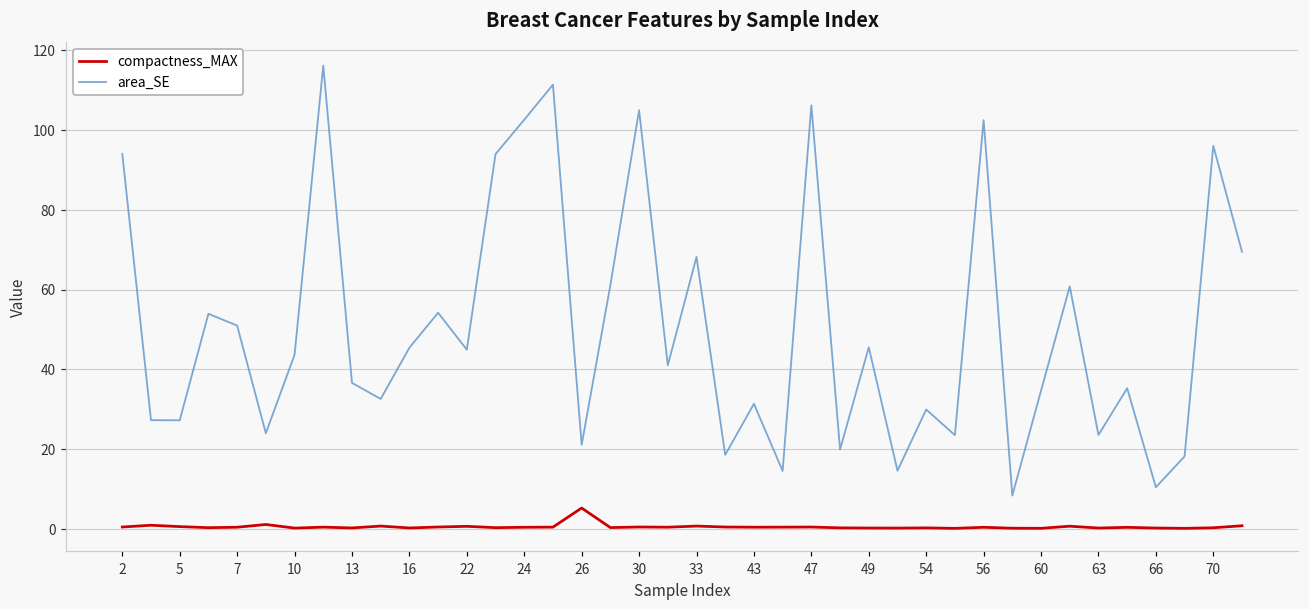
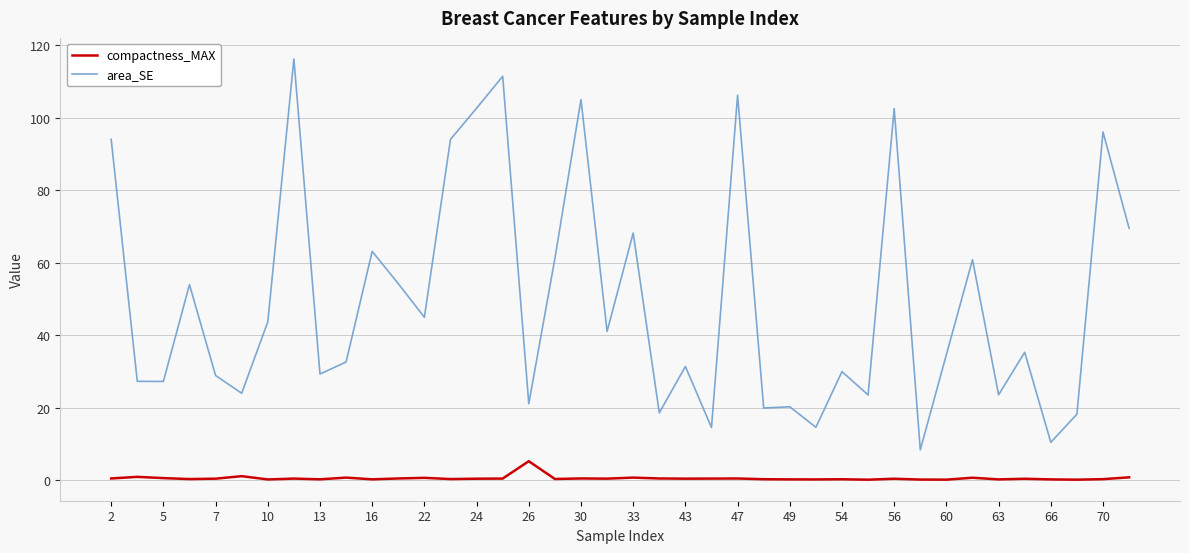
  {
    "compactness_MAX": {
      "2": 0,
      "5": 1,
      "7": 0,
      "10": 0,
      "13": 0,
      "16": 0,
      "22": 1,
      "24": 0,
      "26": 5,
      "30": 0,
      "33": 1,
      "43": 0,
      "47": 0,
      "49": 0,
      "54": 0,
      "56": 0,
      "60": 0,
      "63": 0,
      "66": 0,
      "70": 0
    },
    "area_SE": {
      "2": 94,
      "5": 27,
-     "7": 51,
+     "7": 29,
      "10": 44,
-     "13": 37,
-     "16": 45,
+     "13": 29,
+     "16": 63,
      "22": 45,
      "24": 103,
      "26": 21,
      "30": 105,
      "33": 68,
      "43": 31,
      "47": 106,
-     "49": 46,
+     "49": 20,
      "54": 30,
      "56": 103,
      "60": 35,
      "63": 24,
      "66": 10,
      "70": 96
    }
  }
